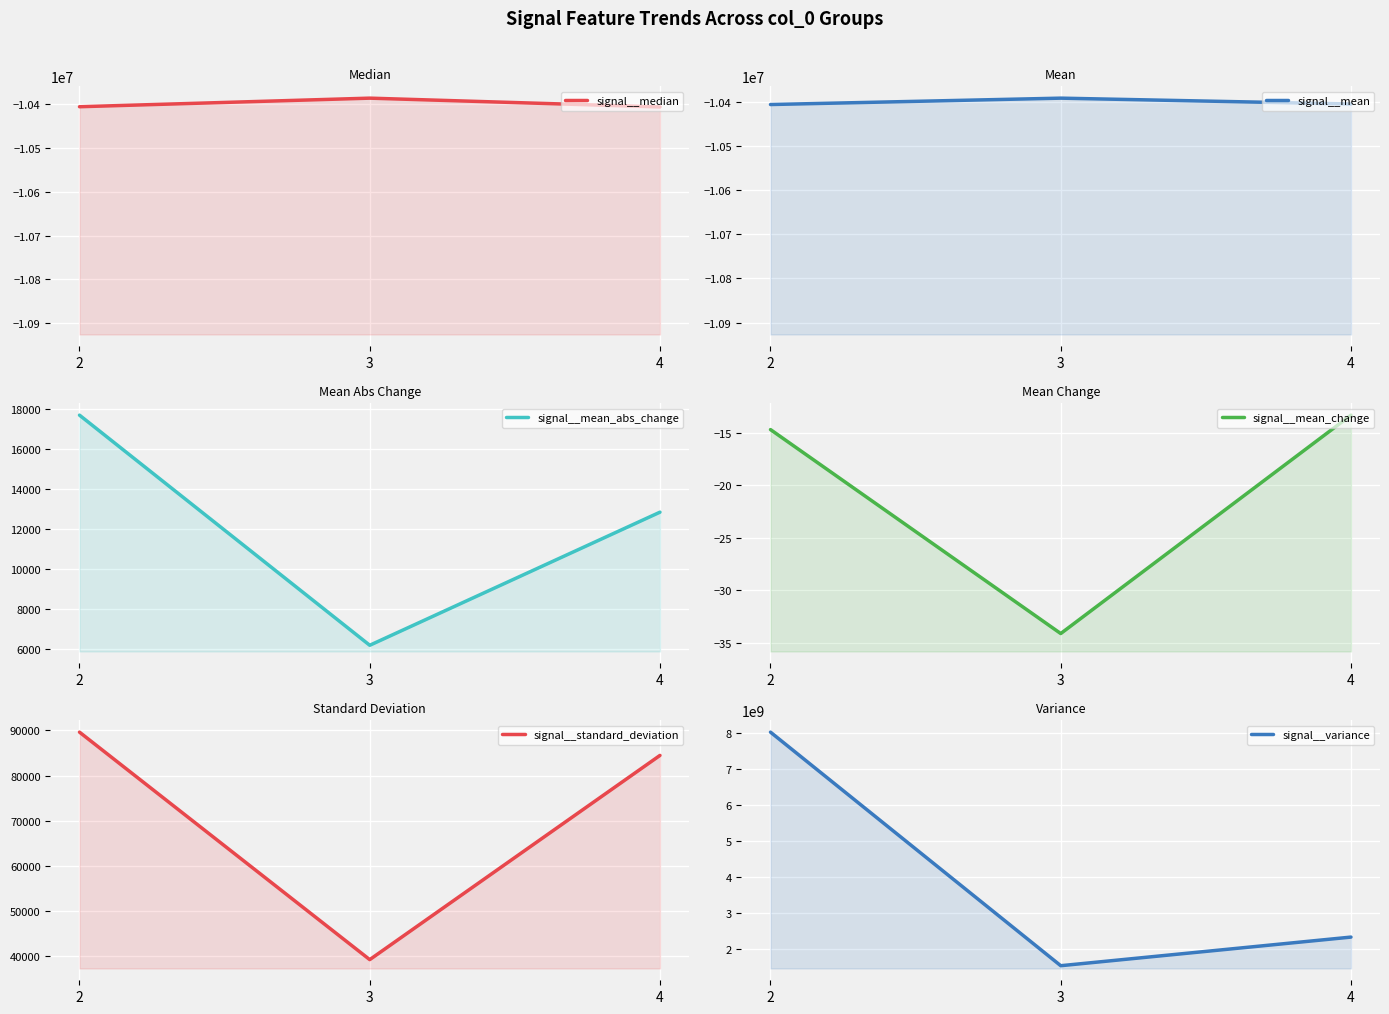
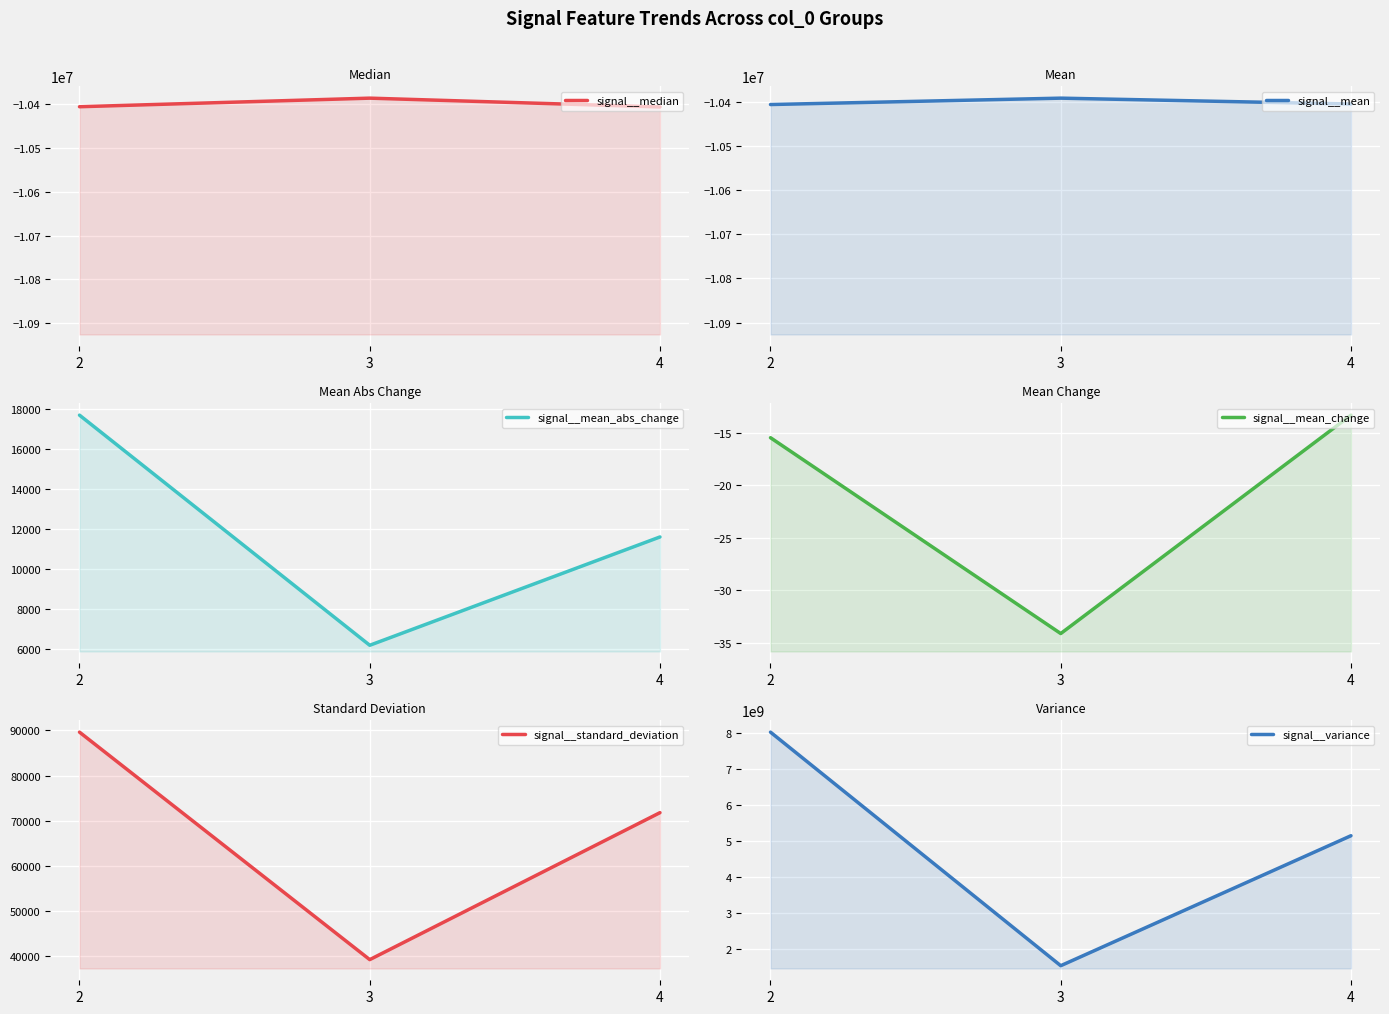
  {
    "Median": {
      "2": -10410000,
      "3": -10390000
    },
    "Mean": {
      "2": -10410000,
      "3": -10390000
    },
    "Mean Abs Change": {
      "2": 17700,
      "3": 6200,
-     "4": 12800
+     "4": 11600
    },
    "Mean Change": {
-     "2": -14.7,
+     "2": -15.5,
      "3": -34.1
    },
    "Standard Deviation": {
      "2": 90000,
      "3": 39000,
-     "4": 84000
+     "4": 72000
    },
    "Variance": {
      "2": 8000000000,
      "3": 1500000000,
-     "4": 2300000000
+     "4": 5200000000
    }
  }
